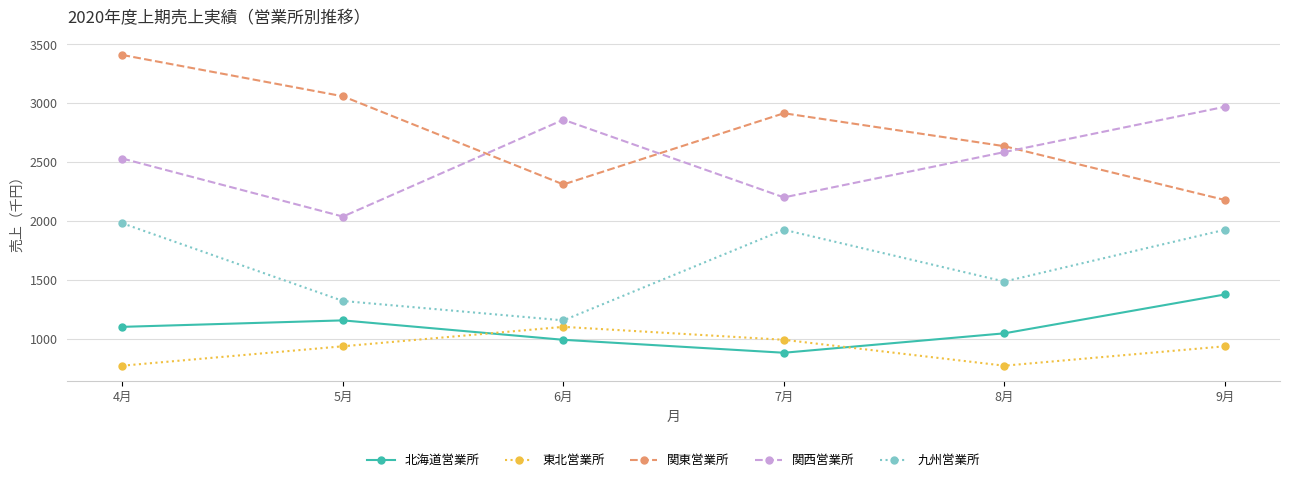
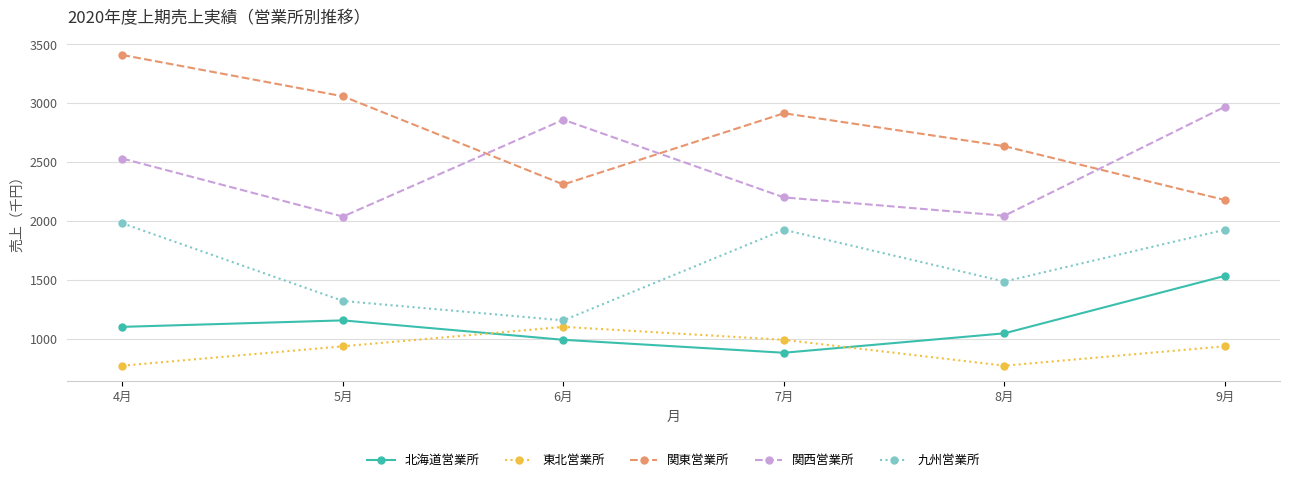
  {
    "北海道営業所": {
      "4月": 1100,
      "5月": 1160,
      "6月": 990,
      "7月": 880,
      "8月": 1050,
-     "9月": 1380
+     "9月": 1530
    },
    "東北営業所": {
      "4月": 770,
      "5月": 940,
      "6月": 1100,
      "7月": 990,
      "8月": 770,
      "9月": 940
    },
    "関東営業所": {
      "4月": 3410,
      "5月": 3060,
      "6月": 2310,
      "7月": 2920,
      "8月": 2640,
      "9月": 2180
    },
    "関西営業所": {
      "4月": 2530,
      "5月": 2040,
      "6月": 2860,
      "7月": 2200,
-     "8月": 2590,
+     "8月": 2040,
      "9月": 2970
    },
    "九州営業所": {
      "4月": 1980,
      "5月": 1320,
      "6月": 1160,
      "7月": 1930,
      "8月": 1490,
      "9月": 1930
    }
  }
